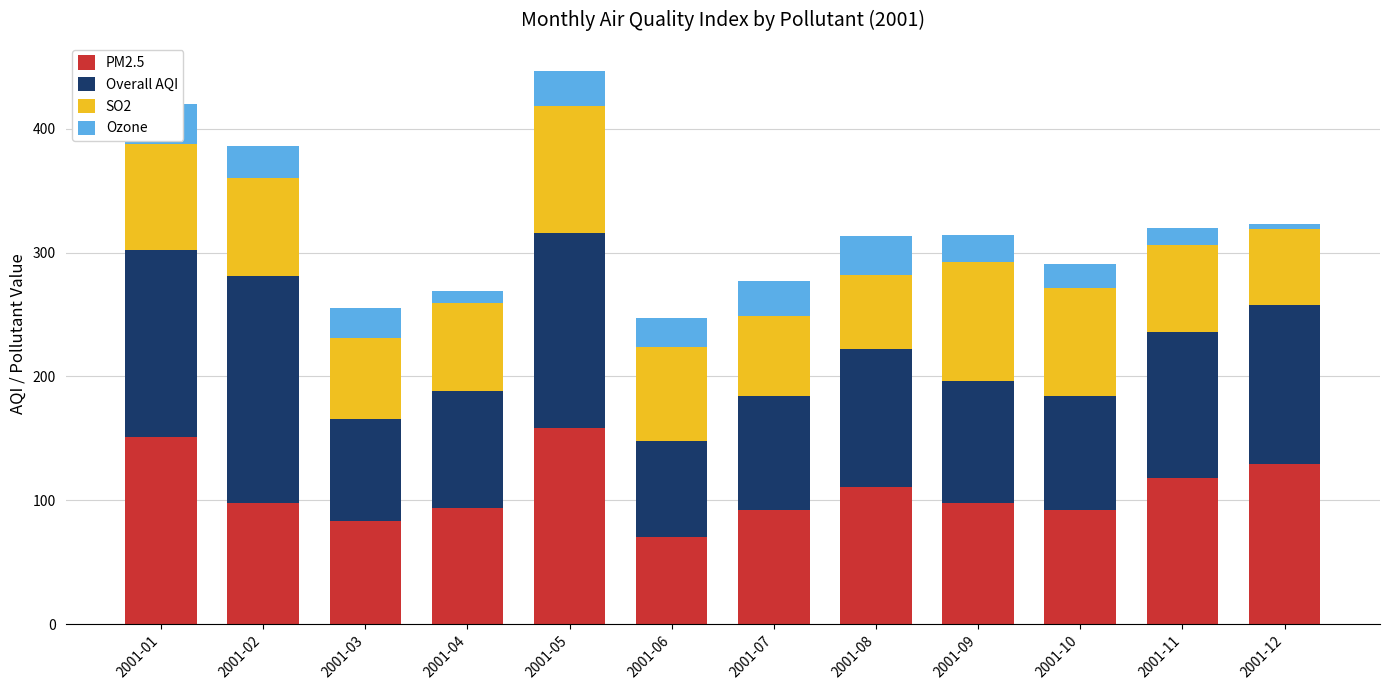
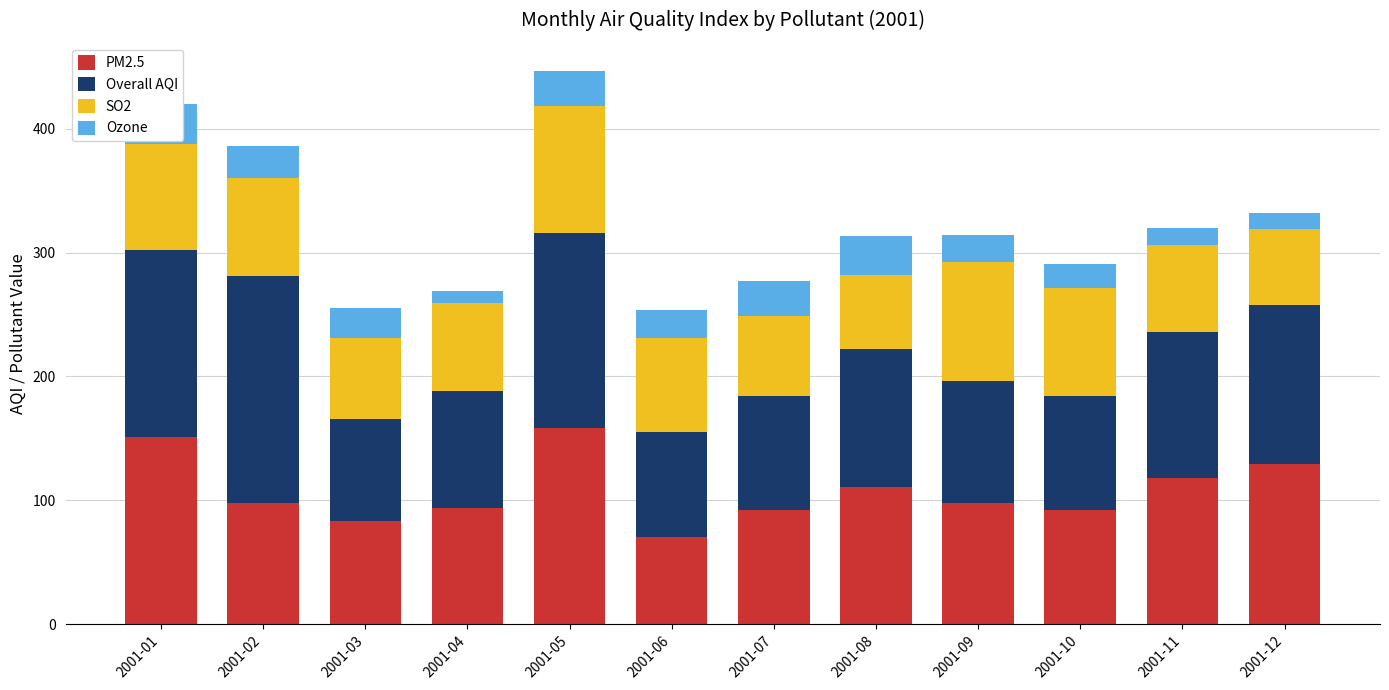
  {
    "PM2.5": {
      "2001-01": 151,
      "2001-02": 98,
      "2001-03": 83,
      "2001-04": 94,
      "2001-05": 158,
      "2001-06": 70,
      "2001-07": 92,
      "2001-08": 111,
      "2001-09": 98,
      "2001-10": 92,
      "2001-11": 118,
      "2001-12": 129
    },
    "Overall AQI": {
      "2001-01": 151,
      "2001-02": 183,
      "2001-03": 83,
      "2001-04": 94,
      "2001-05": 158,
-     "2001-06": 78,
+     "2001-06": 85,
      "2001-07": 92,
      "2001-08": 111,
      "2001-09": 98,
      "2001-10": 92,
      "2001-11": 118,
      "2001-12": 129
    },
    "SO2": {
      "2001-01": 86,
      "2001-02": 79,
      "2001-03": 65,
      "2001-04": 71,
      "2001-05": 102,
      "2001-06": 76,
      "2001-07": 65,
      "2001-08": 60,
      "2001-09": 96,
      "2001-10": 87,
      "2001-11": 70,
      "2001-12": 61
    },
    "Ozone": {
      "2001-02": 26,
      "2001-03": 24,
      "2001-04": 10,
      "2001-05": 29,
      "2001-06": 23,
      "2001-07": 28,
      "2001-08": 31,
      "2001-09": 22,
      "2001-10": 20,
      "2001-11": 14,
-     "2001-12": 4
+     "2001-12": 13
    }
  }
